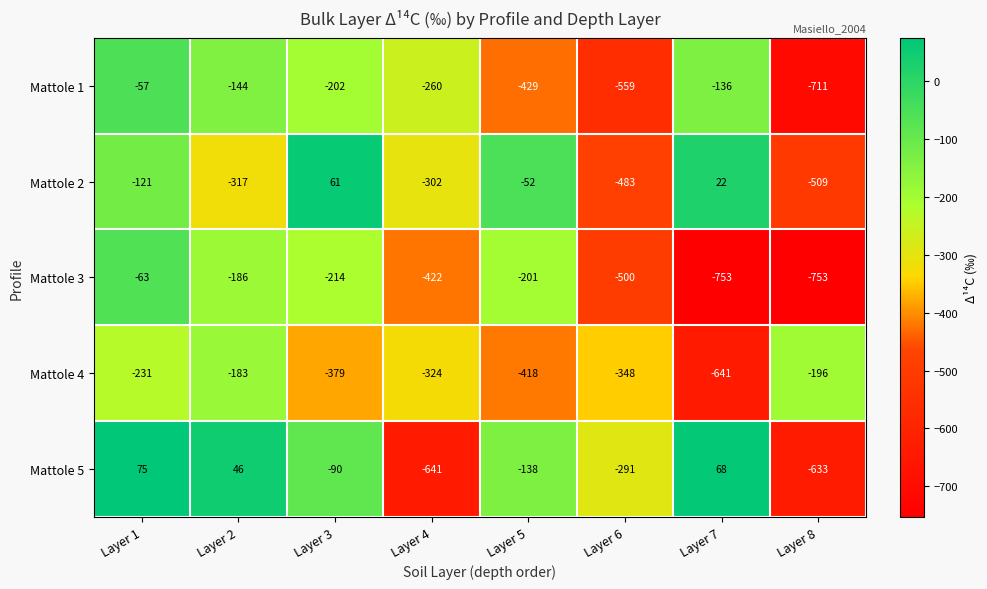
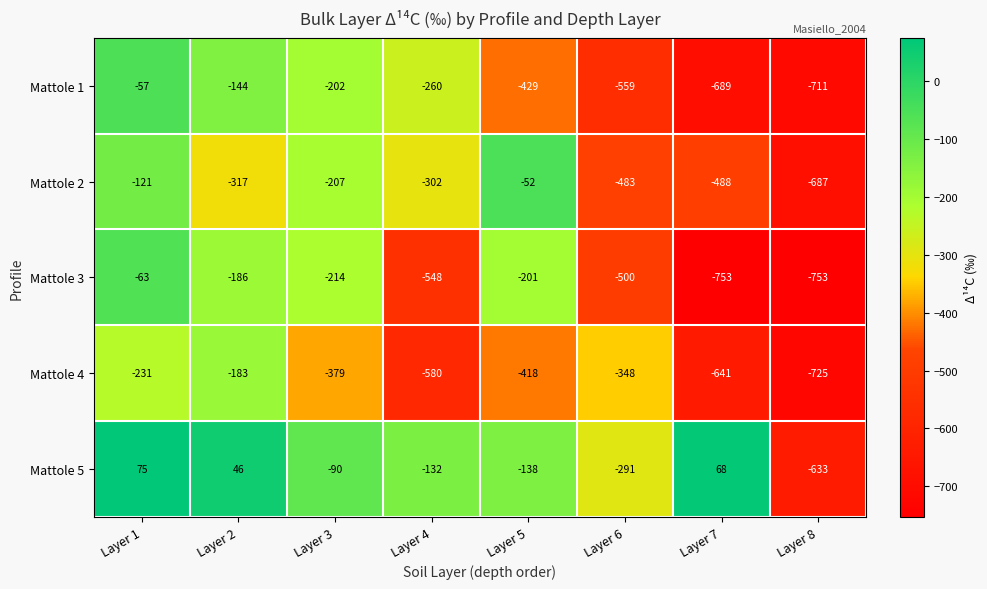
  {
    "Mattole 1": {
      "Layer 1": -57,
      "Layer 2": -144,
      "Layer 3": -202,
      "Layer 4": -260,
      "Layer 5": -429,
      "Layer 6": -559,
-     "Layer 7": -136,
+     "Layer 7": -689,
      "Layer 8": -711
    },
    "Mattole 2": {
      "Layer 1": -121,
      "Layer 2": -317,
-     "Layer 3": 61,
+     "Layer 3": -207,
      "Layer 4": -302,
      "Layer 5": -52,
      "Layer 6": -483,
-     "Layer 7": 22,
-     "Layer 8": -509
+     "Layer 7": -488,
+     "Layer 8": -687
    },
    "Mattole 3": {
      "Layer 1": -63,
      "Layer 2": -186,
      "Layer 3": -214,
-     "Layer 4": -422,
+     "Layer 4": -548,
      "Layer 5": -201,
      "Layer 6": -500,
      "Layer 7": -753,
      "Layer 8": -753
    },
    "Mattole 4": {
      "Layer 1": -231,
      "Layer 2": -183,
      "Layer 3": -379,
-     "Layer 4": -324,
+     "Layer 4": -580,
      "Layer 5": -418,
      "Layer 6": -348,
      "Layer 7": -641,
-     "Layer 8": -196
+     "Layer 8": -725
    },
    "Mattole 5": {
      "Layer 1": 75,
      "Layer 2": 46,
      "Layer 3": -90,
-     "Layer 4": -641,
+     "Layer 4": -132,
      "Layer 5": -138,
      "Layer 6": -291,
      "Layer 7": 68,
      "Layer 8": -633
    }
  }
